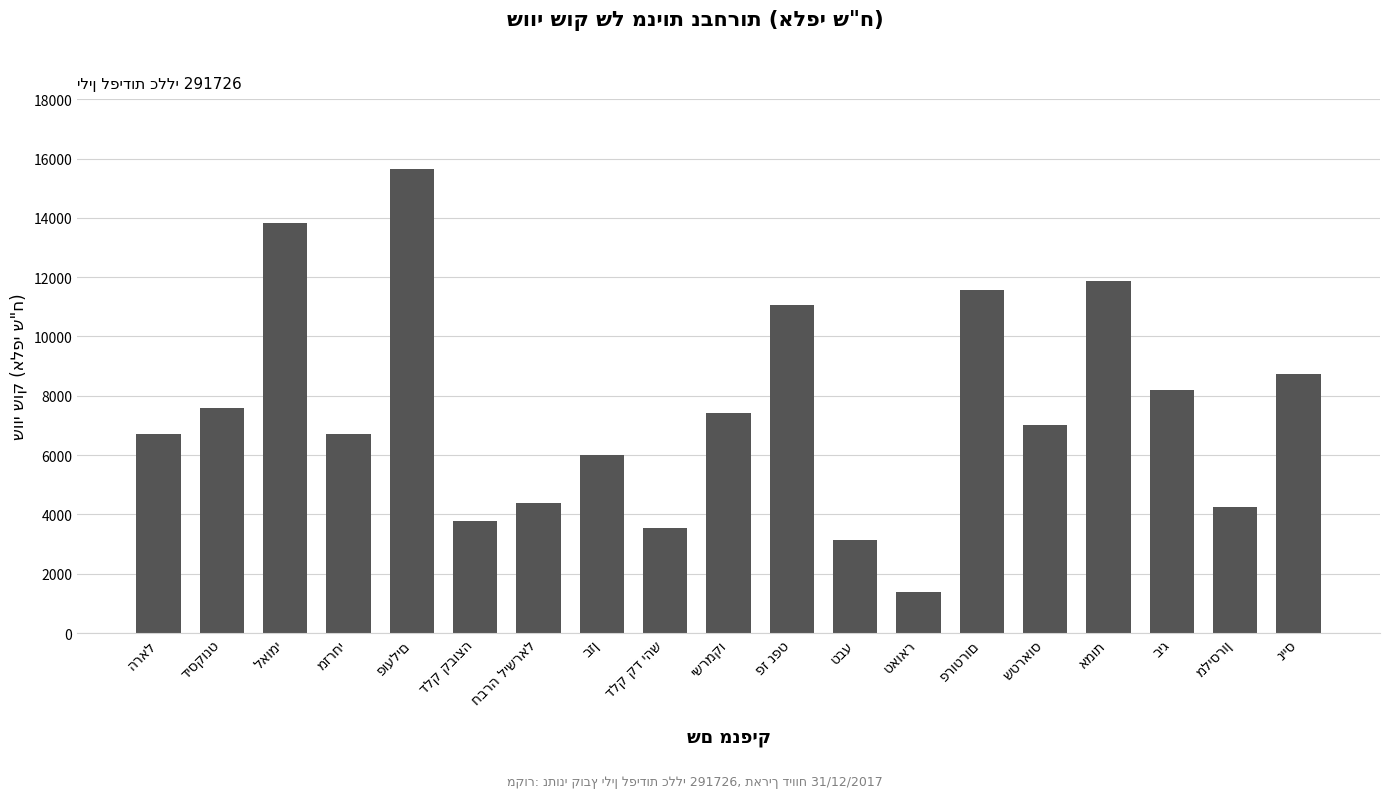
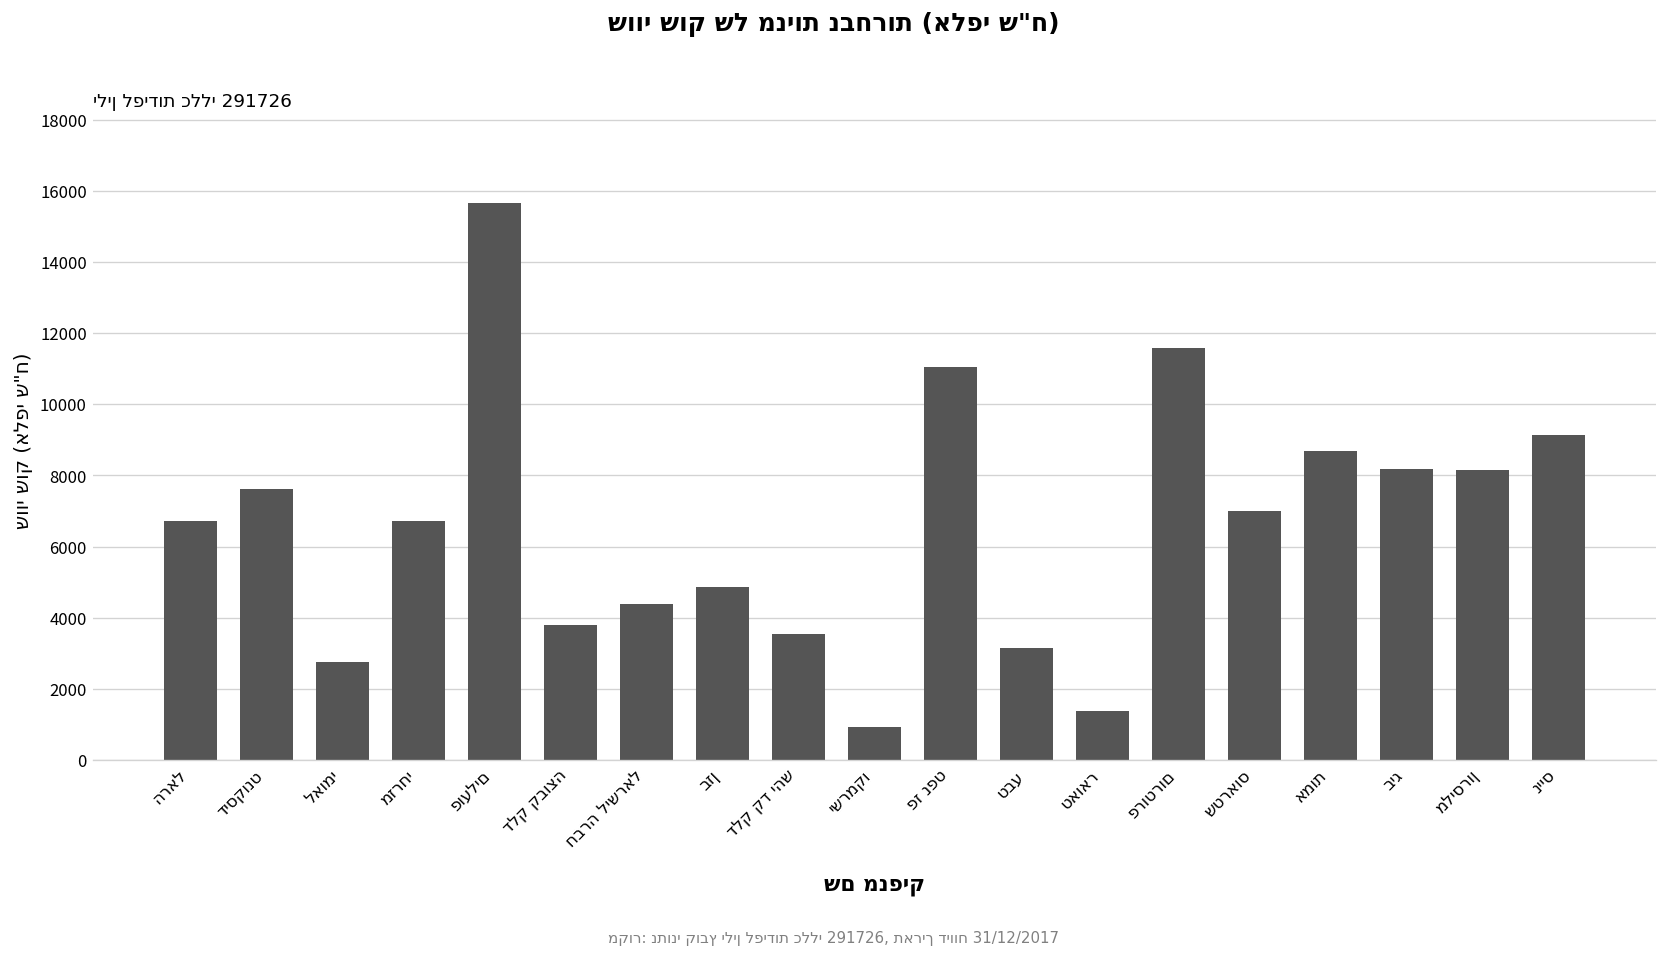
  {
    "הראל": 6700,
    "דיסקונט": 7600,
-   "לאומי": 13800,
+   "לאומי": 2700,
    "מזרחי": 6700,
    "פועלים": 15700,
    "דלק קבוצה": 3800,
    "חברה לישראל": 4400,
-   "בזן": 6000,
+   "בזן": 4900,
    "דלק קד יהש": 3500,
-   "ישרמקו": 7400,
+   "ישרמקו": 900,
    "פז נפט": 11100,
    "טבע": 3100,
    "טאואר": 1400,
    "פרוטרום": 11600,
    "שטראוס": 7000,
-   "אמות": 11900,
+   "אמות": 8700,
    "ביג": 8200,
-   "מליסרון": 4300,
-   "נייס": 8700
+   "מליסרון": 8200,
+   "נייס": 9100
  }
